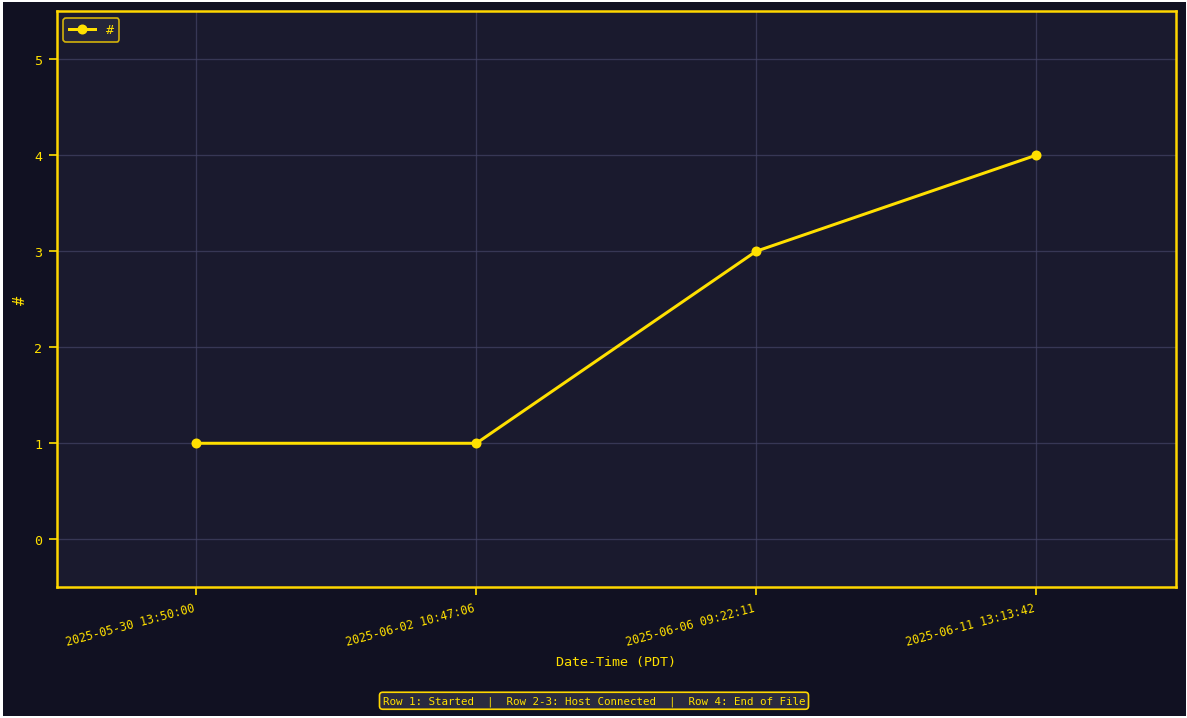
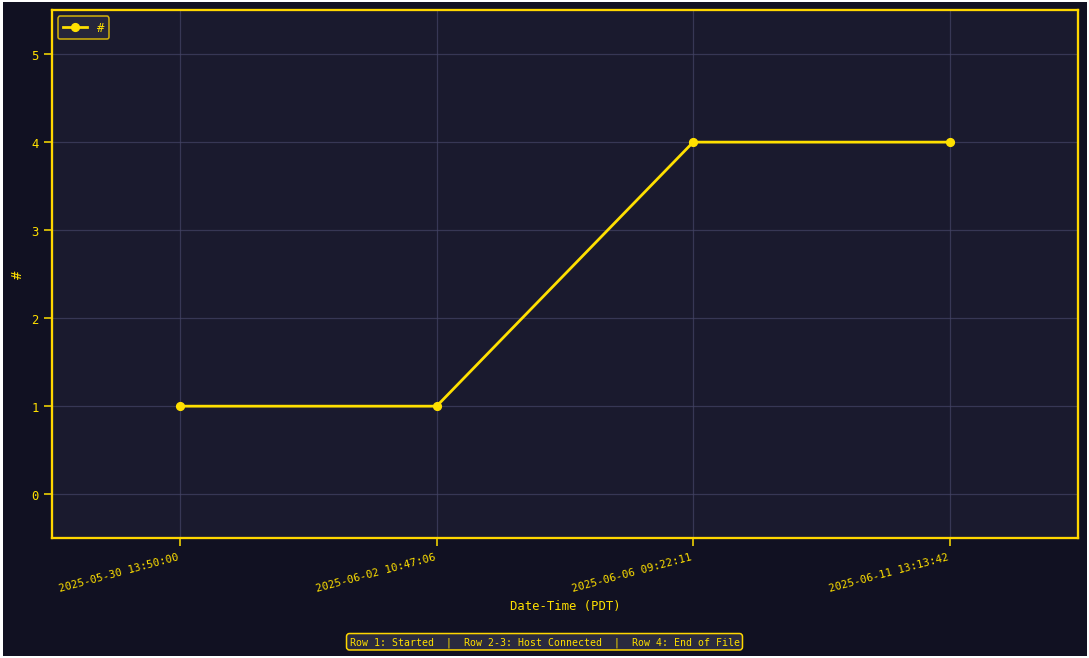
  {
    "2025-05-30 13:50:00": 1,
    "2025-06-02 10:47:06": 1,
-   "2025-06-06 09:22:11": 3,
+   "2025-06-06 09:22:11": 4,
    "2025-06-11 13:13:42": 4
  }
